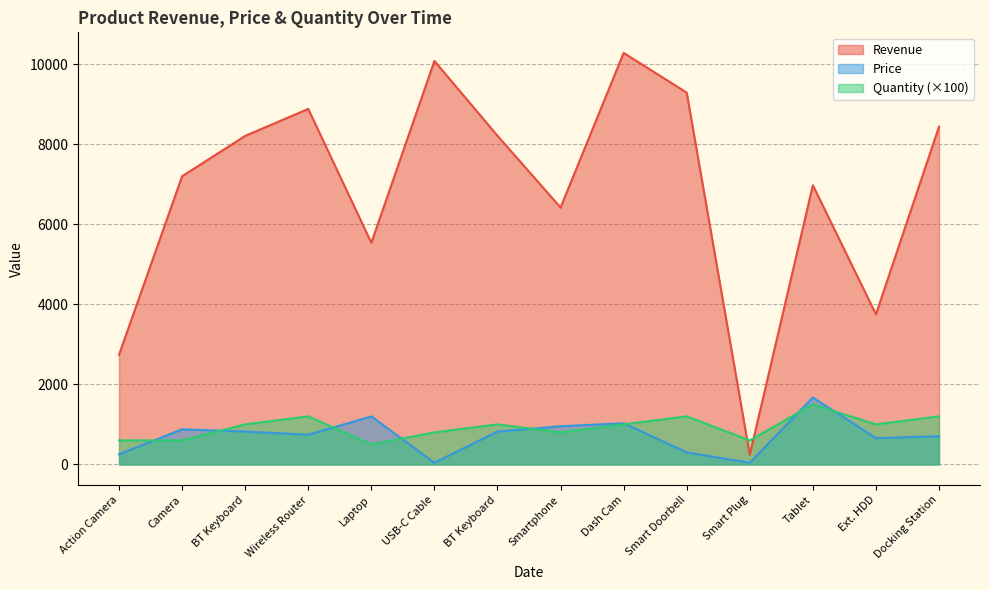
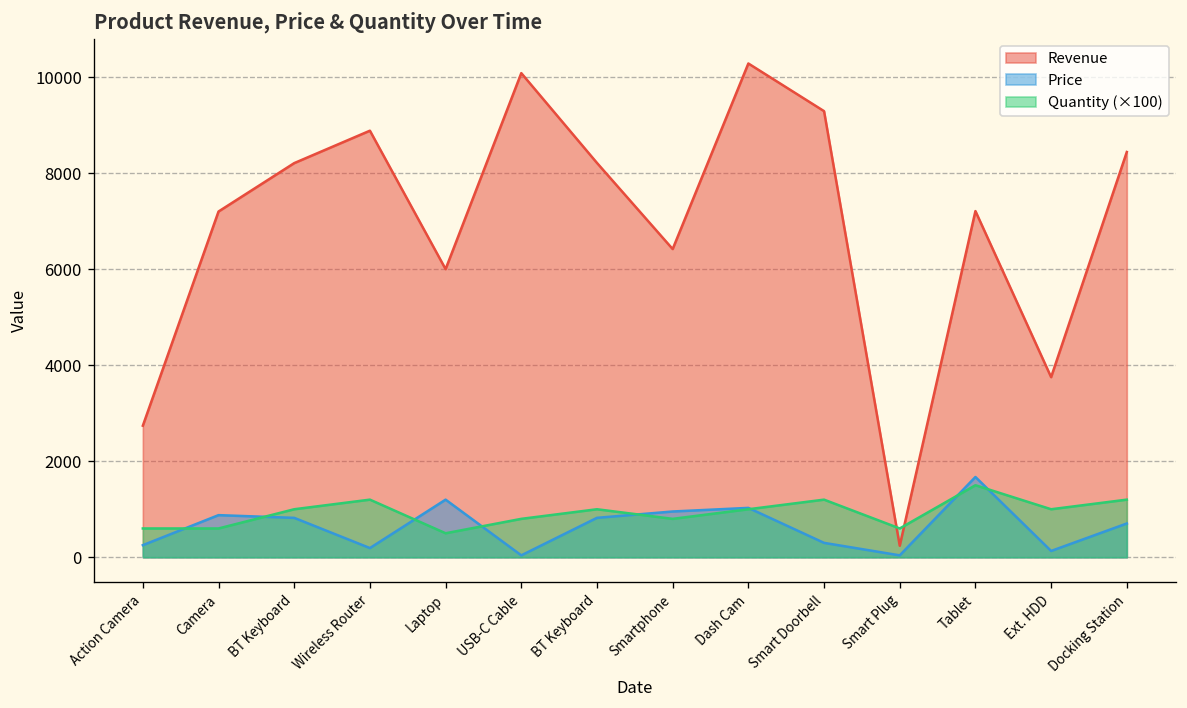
  {
    "Revenue": {
      "Action Camera": 2700,
      "Camera": 7200,
      "Wireless Router": 8900,
-     "Laptop": 5500,
+     "Laptop": 6000,
      "USB-C Cable": 10100,
      "Smartphone": 6400,
      "Dash Cam": 10300,
      "Smart Doorbell": 9300,
      "Smart Plug": 200,
-     "Tablet": 7000,
+     "Tablet": 7200,
      "Ext. HDD": 3800,
      "Docking Station": 8400
    },
    "Price": {
      "Action Camera": 300,
      "Camera": 900,
-     "Wireless Router": 700,
+     "Wireless Router": 200,
      "Laptop": 1200,
      "USB-C Cable": 0,
      "Smartphone": 1000,
      "Smart Doorbell": 300,
      "Smart Plug": 0,
      "Tablet": 1700,
-     "Ext. HDD": 700,
+     "Ext. HDD": 100,
      "Docking Station": 700
    },
    "Quantity (×100)": {
      "Action Camera": 600,
      "Camera": 600,
      "Wireless Router": 1200,
      "Laptop": 500,
      "USB-C Cable": 800,
      "Smartphone": 800,
      "Smart Doorbell": 1200,
      "Smart Plug": 600,
      "Tablet": 1500,
      "Ext. HDD": 1000,
      "Docking Station": 1200
    }
  }
